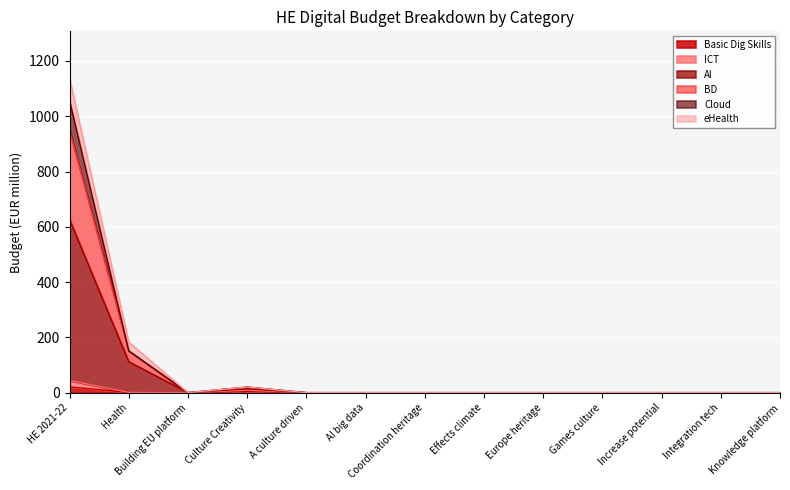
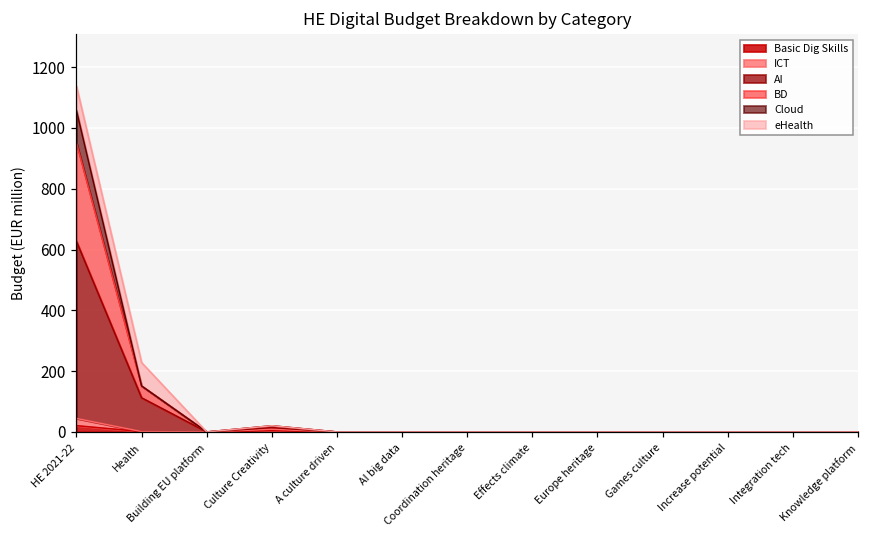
  {
    "eHealth": {
      "HE 2021-22": 80,
-     "Health": 30
+     "Health": 80
    }
  }
